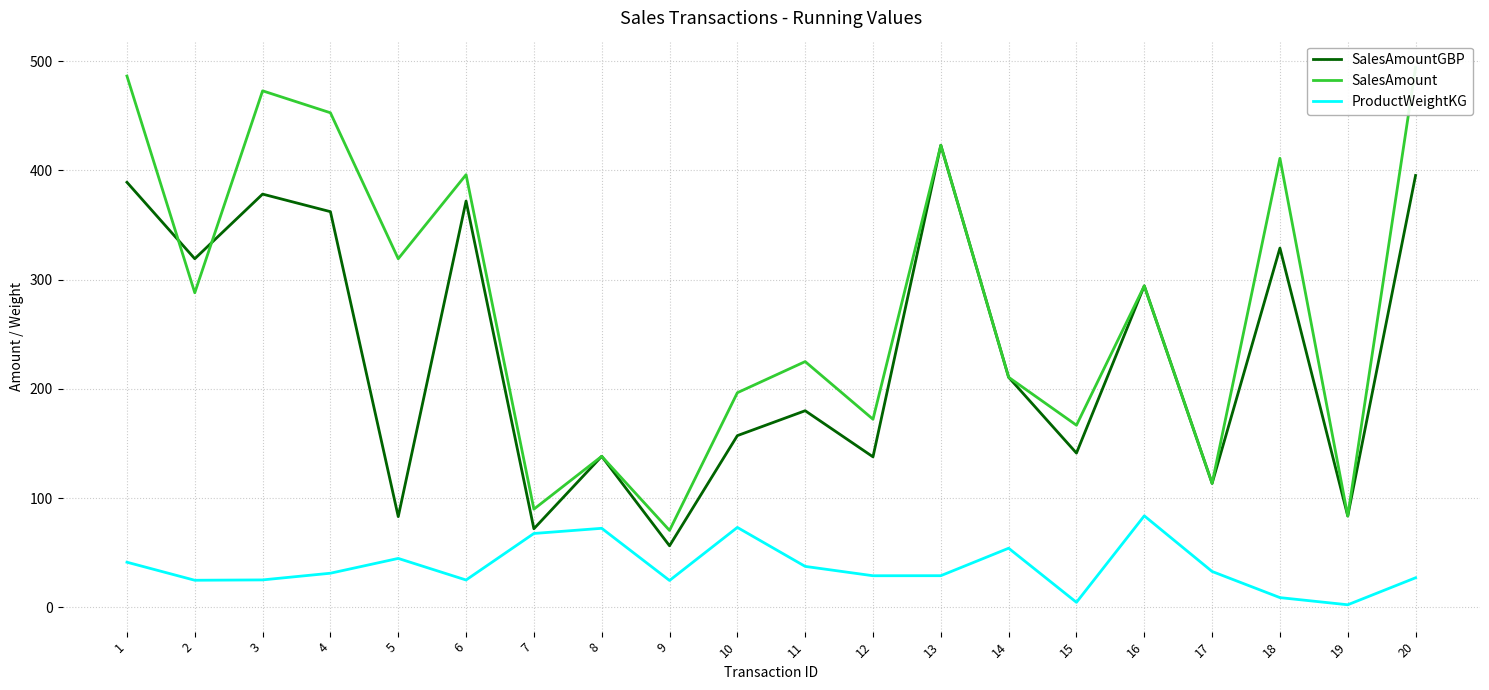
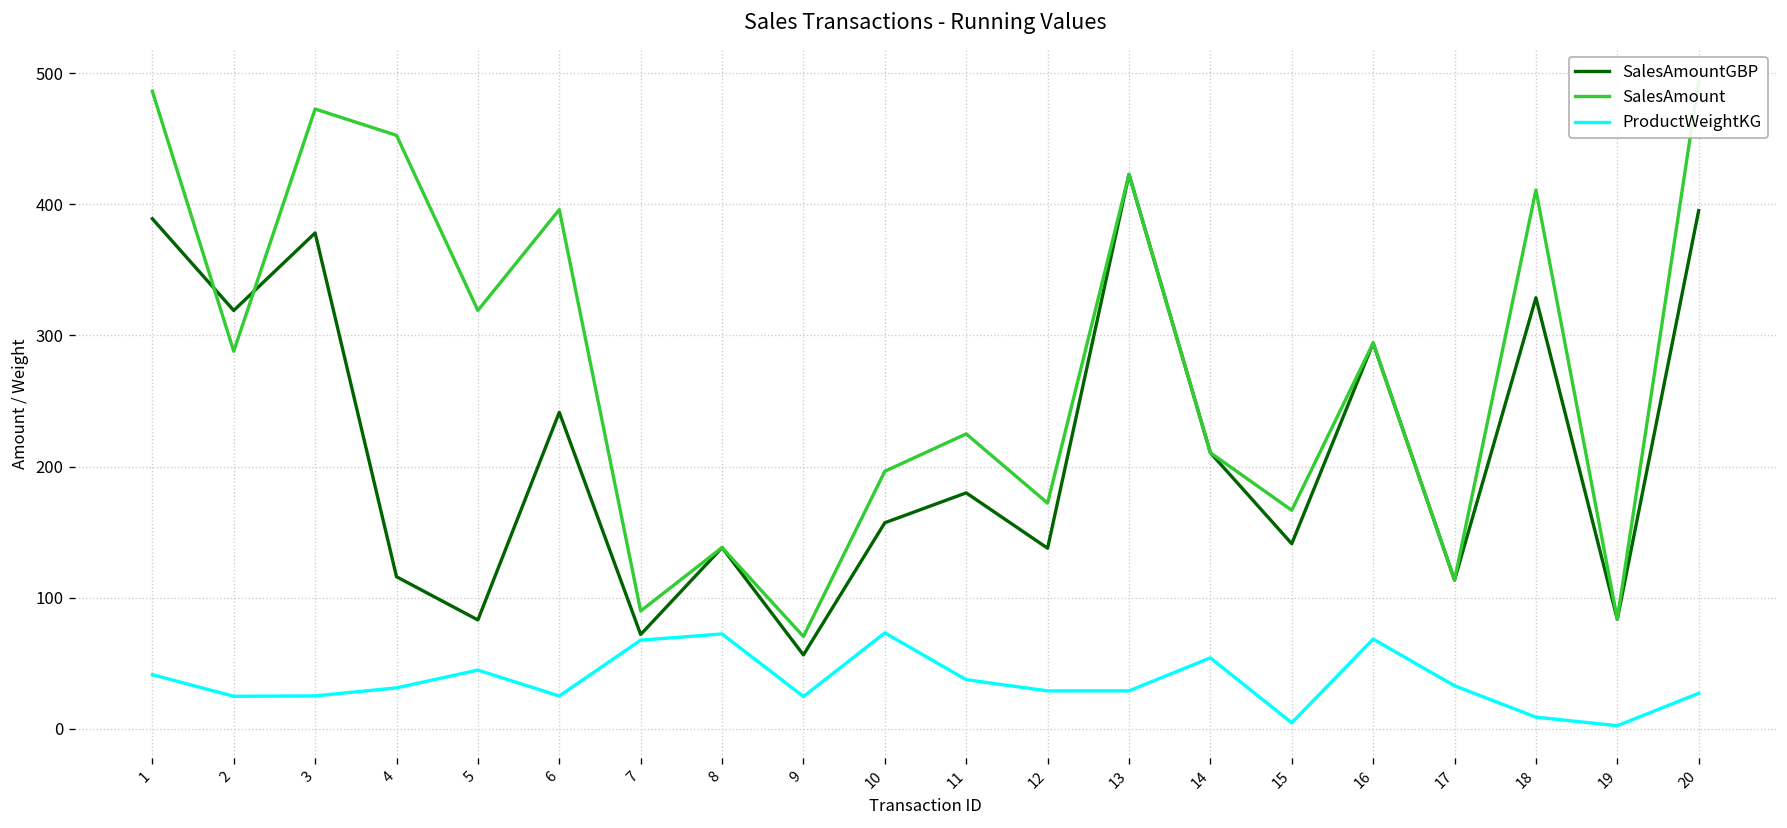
  {
    "SalesAmountGBP": {
      "1": 389,
      "2": 319,
      "3": 378,
-     "4": 362,
+     "4": 116,
      "5": 83,
-     "6": 372,
+     "6": 241,
      "7": 72,
      "9": 56,
      "10": 157,
      "11": 180,
      "12": 138,
      "15": 141,
      "18": 329,
      "20": 395
    },
    "SalesAmount": {
      "1": 486,
      "2": 288,
      "3": 473,
      "4": 453,
      "5": 319,
      "6": 396,
      "7": 90,
      "9": 70,
      "10": 196,
      "11": 225,
      "12": 172,
      "15": 167,
      "18": 411
    },
    "ProductWeightKG": {
      "1": 41,
      "2": 25,
      "3": 25,
      "4": 31,
      "5": 45,
      "6": 25,
      "7": 68,
      "8": 72,
      "9": 25,
      "10": 73,
      "11": 37,
      "12": 29,
      "13": 29,
      "14": 54,
      "15": 5,
-     "16": 84,
+     "16": 68,
      "17": 33,
      "18": 9,
      "19": 2,
      "20": 27
    }
  }
